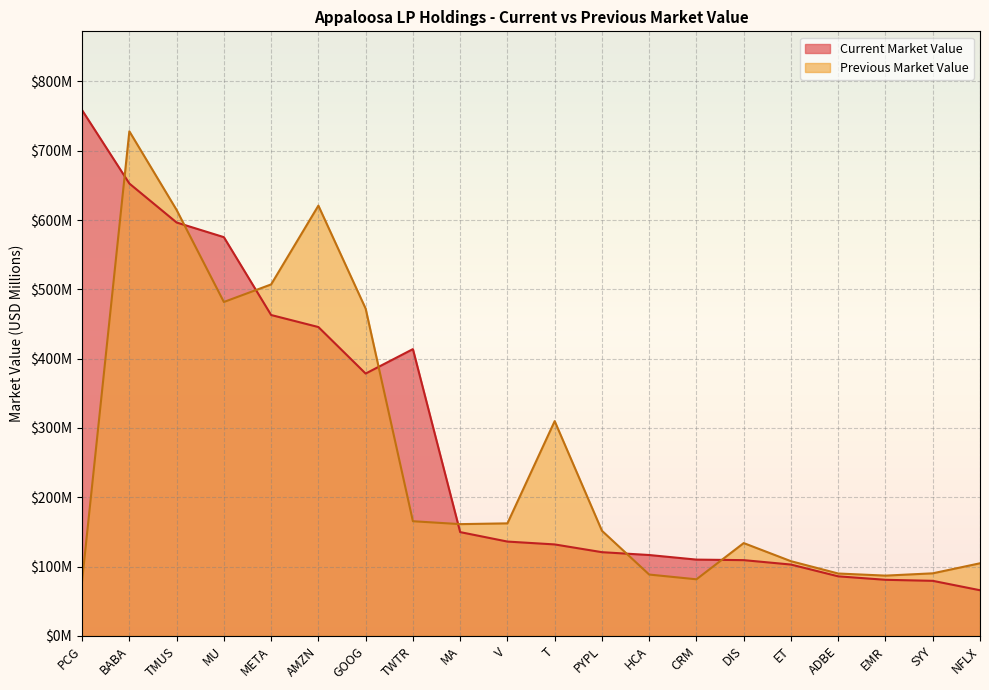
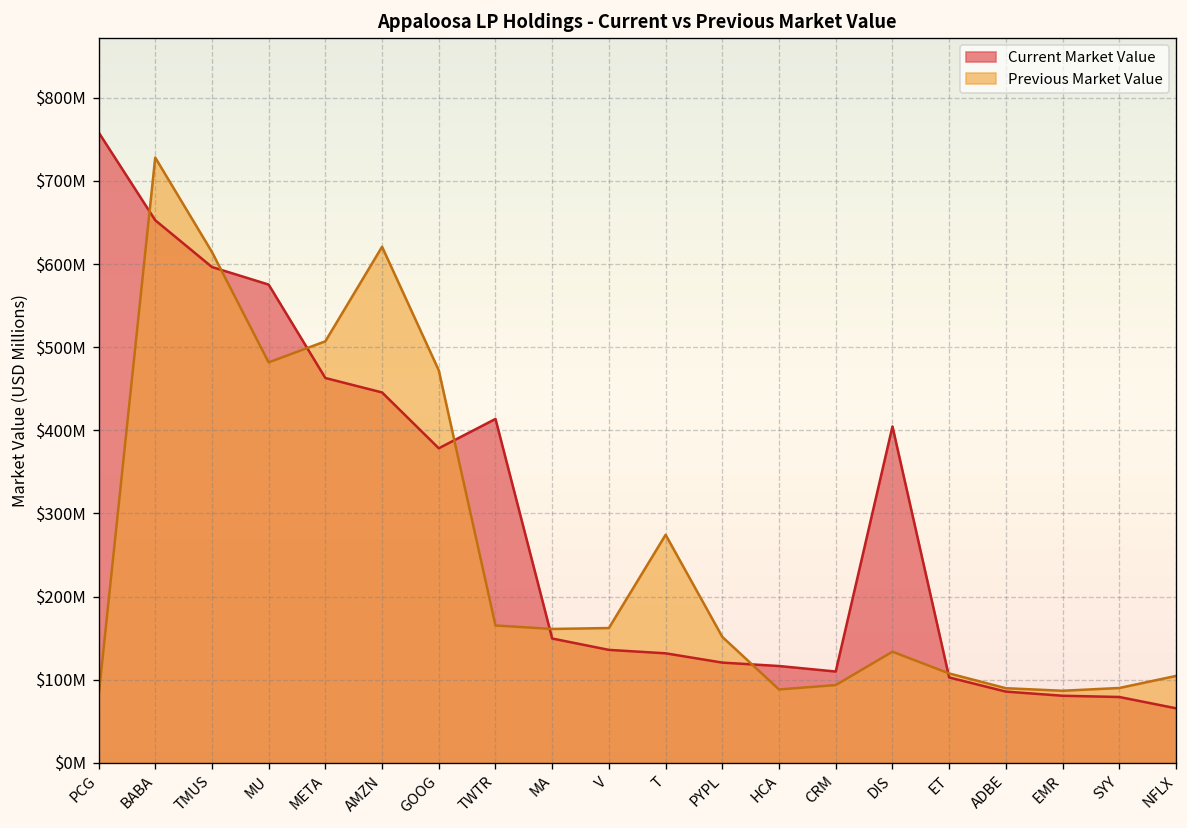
  {
    "Current Market Value": {
      "PCG": "$760000000",
      "BABA": "$650000000",
      "TMUS": "$600000000",
      "MU": "$580000000",
      "META": "$460000000",
      "AMZN": "$450000000",
      "GOOG": "$380000000",
      "TWTR": "$410000000",
      "MA": "$150000000",
      "V": "$140000000",
      "T": "$130000000",
      "PYPL": "$120000000",
      "HCA": "$120000000",
      "CRM": "$110000000",
-     "DIS": "$110000000",
+     "DIS": "$400000000",
      "ET": "$100000000",
      "ADBE": "$90000000",
      "EMR": "$80000000",
      "SYY": "$80000000",
      "NFLX": "$70000000"
    },
    "Previous Market Value": {
      "PCG": "$80000000",
      "BABA": "$730000000",
      "TMUS": "$610000000",
      "MU": "$480000000",
      "META": "$510000000",
      "AMZN": "$620000000",
      "GOOG": "$470000000",
      "TWTR": "$170000000",
      "MA": "$160000000",
      "V": "$160000000",
-     "T": "$310000000",
+     "T": "$270000000",
      "PYPL": "$150000000",
      "HCA": "$90000000",
-     "CRM": "$80000000",
+     "CRM": "$90000000",
      "DIS": "$130000000",
      "ET": "$110000000",
      "ADBE": "$90000000",
      "EMR": "$90000000",
      "SYY": "$90000000",
      "NFLX": "$100000000"
    }
  }
